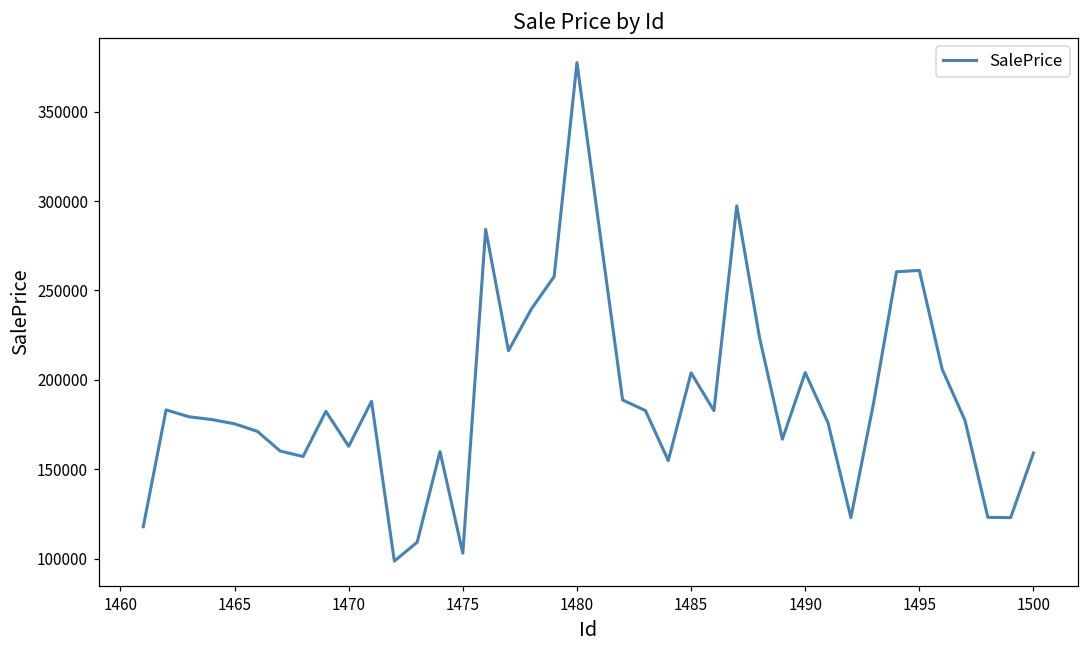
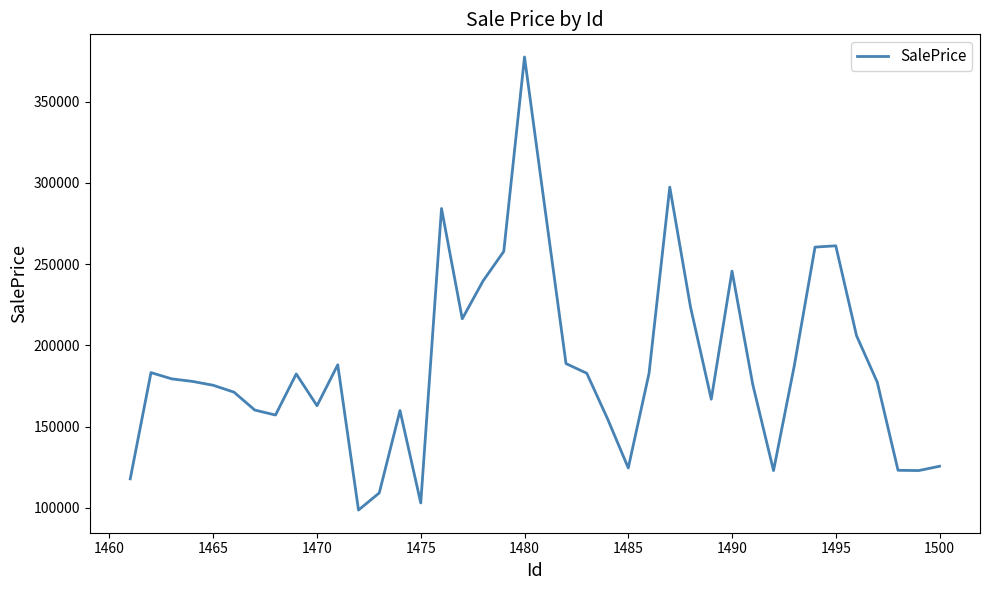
  {
    "1465": 175000,
    "1470": 163000,
    "1475": 103000,
    "1480": 377000,
-   "1485": 204000,
-   "1490": 204000,
+   "1485": 124000,
+   "1490": 246000,
    "1495": 261000,
-   "1500": 159000
+   "1500": 126000
  }
